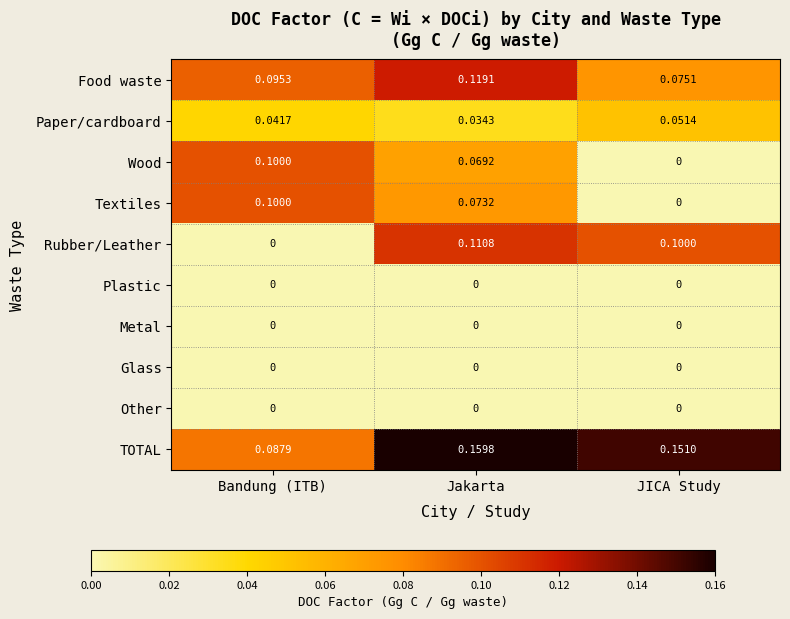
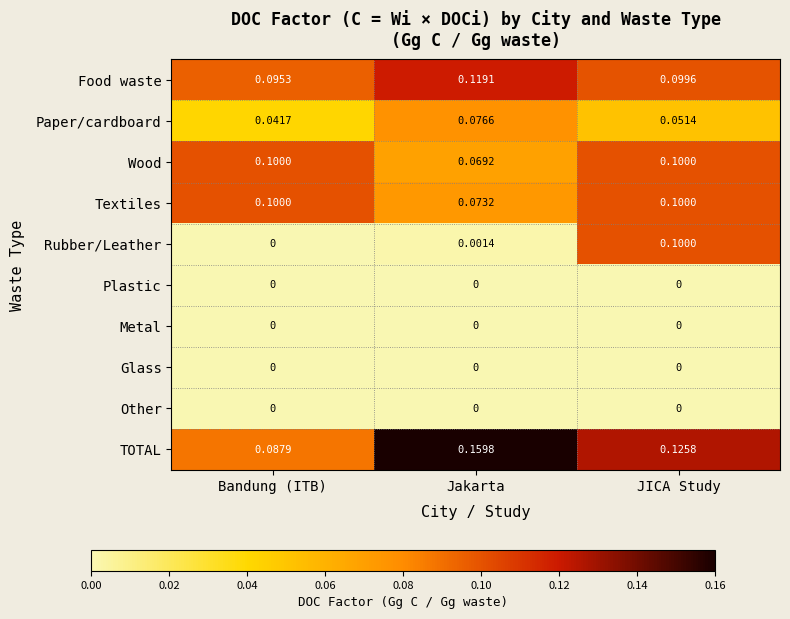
  {
    "Food waste": {
      "Bandung (ITB)": 0.0953,
      "Jakarta": 0.1191,
-     "JICA Study": 0.0751
+     "JICA Study": 0.0996
    },
    "Paper/cardboard": {
      "Bandung (ITB)": 0.0417,
-     "Jakarta": 0.0343,
+     "Jakarta": 0.0766,
      "JICA Study": 0.0514
    },
    "Wood": {
      "Bandung (ITB)": 0.1000,
      "Jakarta": 0.0692,
-     "JICA Study": 0
+     "JICA Study": 0.1000
    },
    "Textiles": {
      "Bandung (ITB)": 0.1000,
      "Jakarta": 0.0732,
-     "JICA Study": 0
+     "JICA Study": 0.1000
    },
    "Rubber/Leather": {
      "Bandung (ITB)": 0,
-     "Jakarta": 0.1108,
+     "Jakarta": 0.0014,
      "JICA Study": 0.1000
    },
    "Plastic": {
      "Bandung (ITB)": 0,
      "Jakarta": 0,
      "JICA Study": 0
    },
    "Metal": {
      "Bandung (ITB)": 0,
      "Jakarta": 0,
      "JICA Study": 0
    },
    "Glass": {
      "Bandung (ITB)": 0,
      "Jakarta": 0,
      "JICA Study": 0
    },
    "Other": {
      "Bandung (ITB)": 0,
      "Jakarta": 0,
      "JICA Study": 0
    },
    "TOTAL": {
      "Bandung (ITB)": 0.0879,
      "Jakarta": 0.1598,
-     "JICA Study": 0.1510
+     "JICA Study": 0.1258
    }
  }
